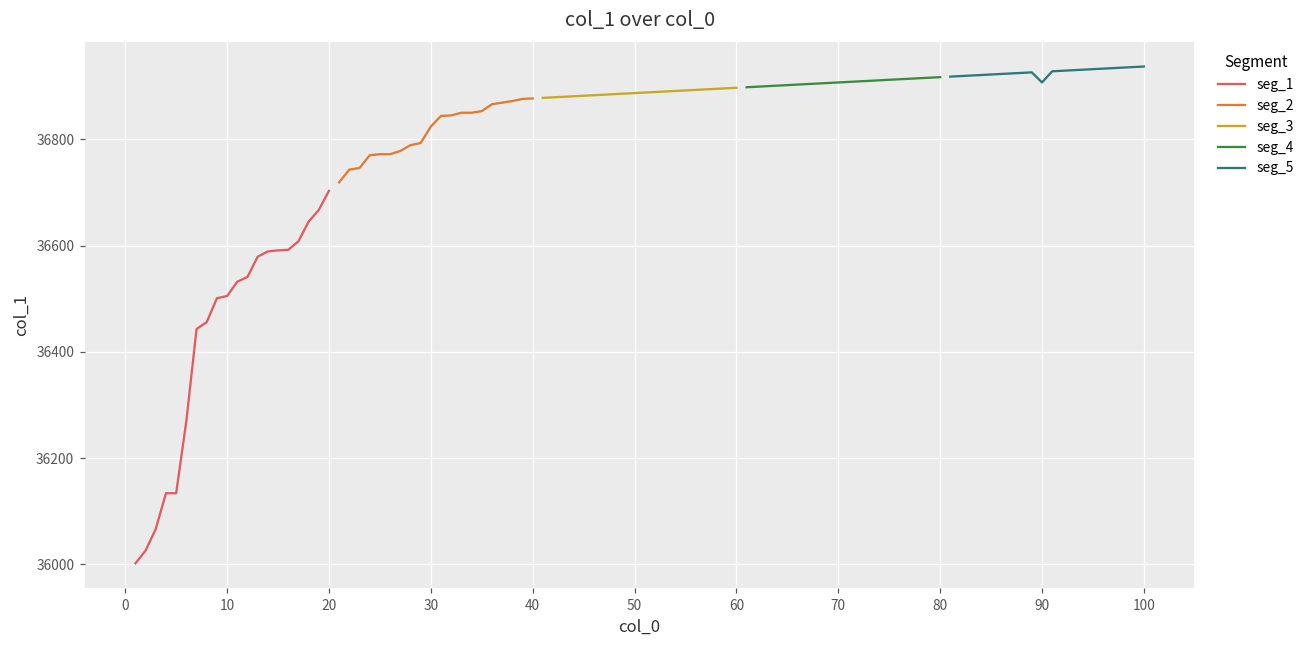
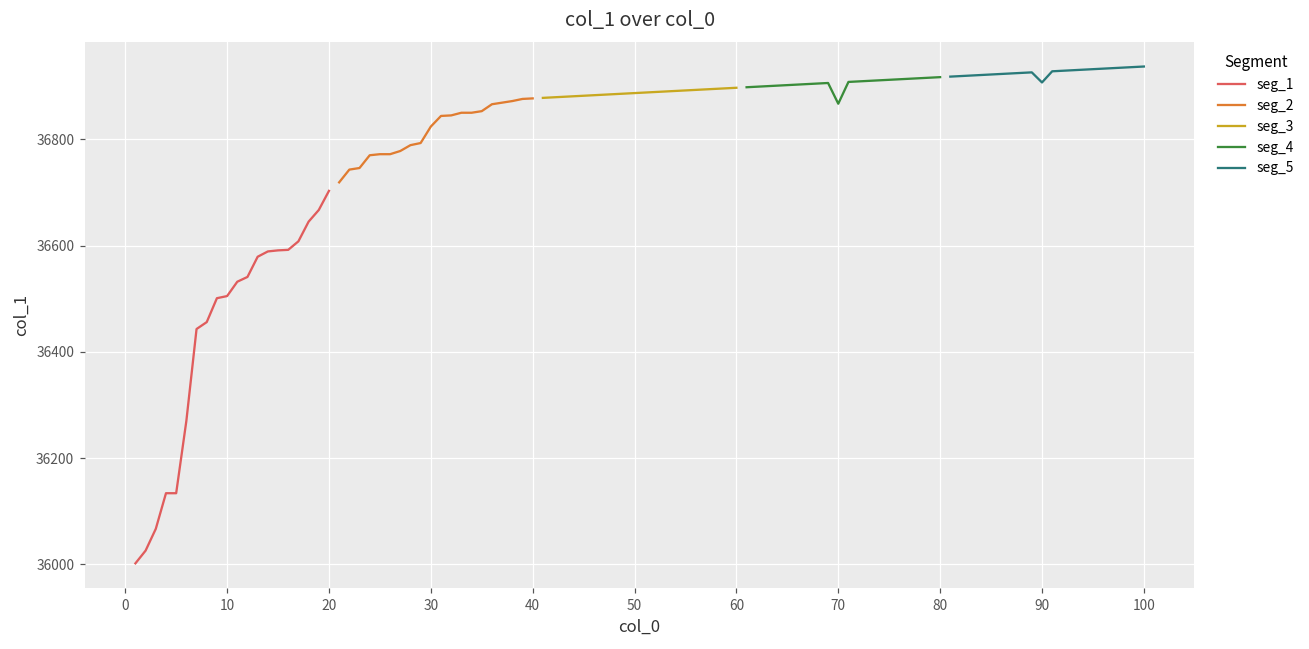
  {
    "seg_4": {
-     "70": 36910,
+     "70": 36870,
      "80": 36920
    },
    "seg_5": {
      "90": 36910,
      "100": 36940
    }
  }
